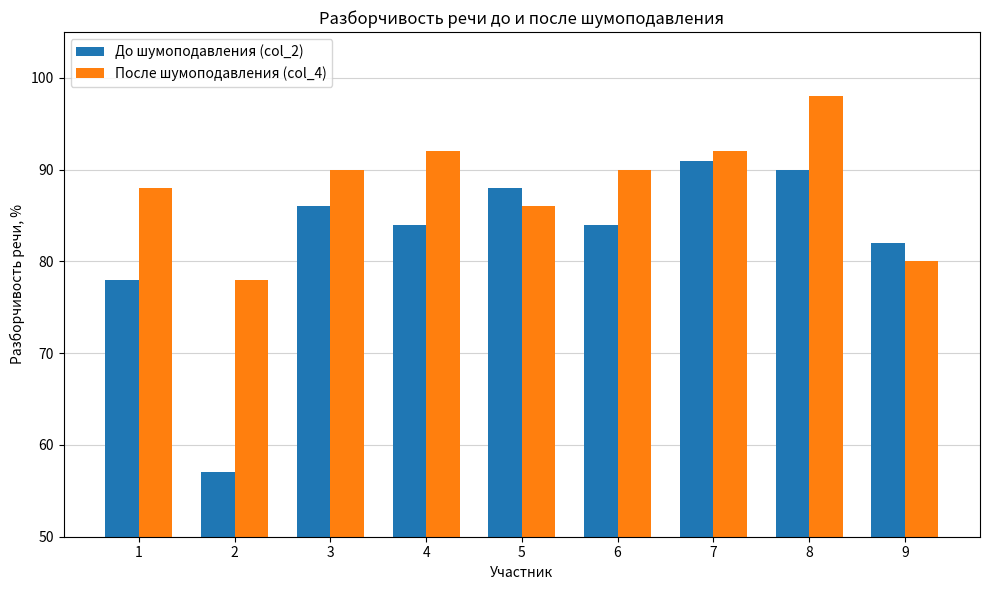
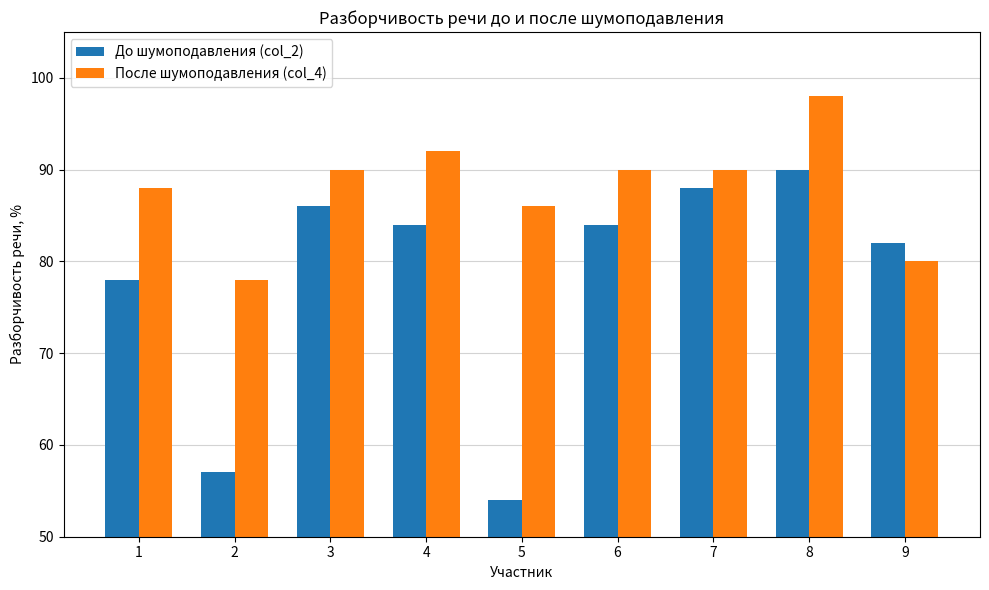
  {
    "До шумоподавления (col_2)": {
      "1": 78,
      "2": 57,
      "3": 86,
      "4": 84,
-     "5": 88,
+     "5": 54,
      "6": 84,
-     "7": 91,
+     "7": 88,
      "8": 90,
      "9": 82
    },
    "После шумоподавления (col_4)": {
      "1": 88,
      "2": 78,
      "3": 90,
      "4": 92,
      "5": 86,
      "6": 90,
-     "7": 92,
+     "7": 90,
      "8": 98,
      "9": 80
    }
  }
